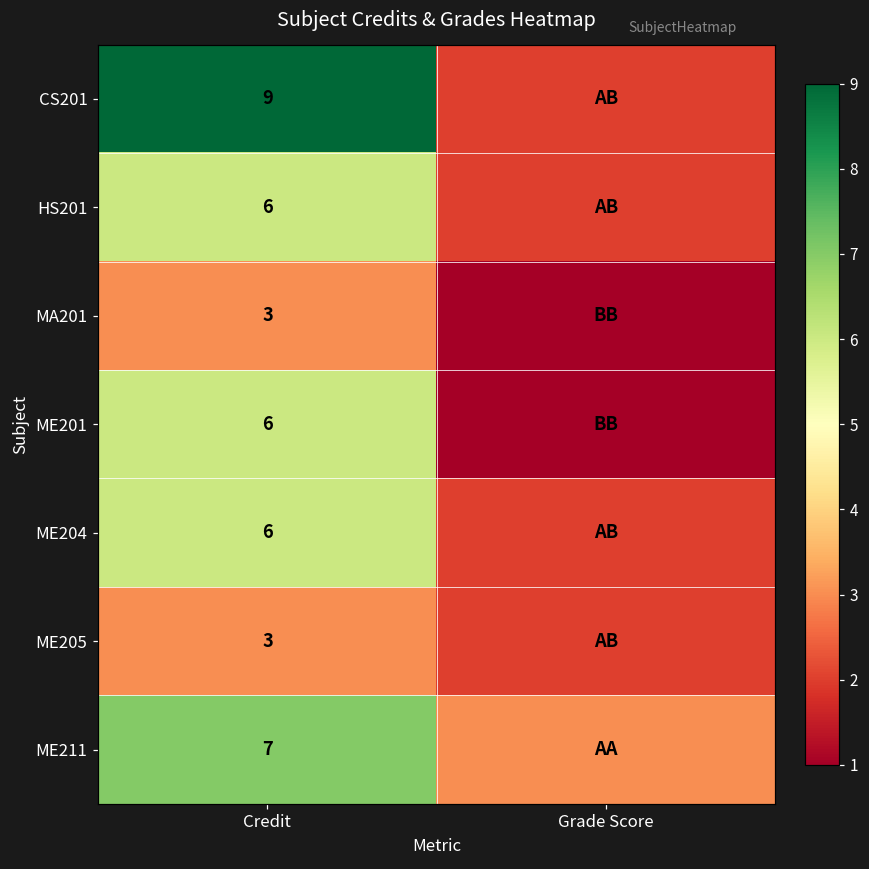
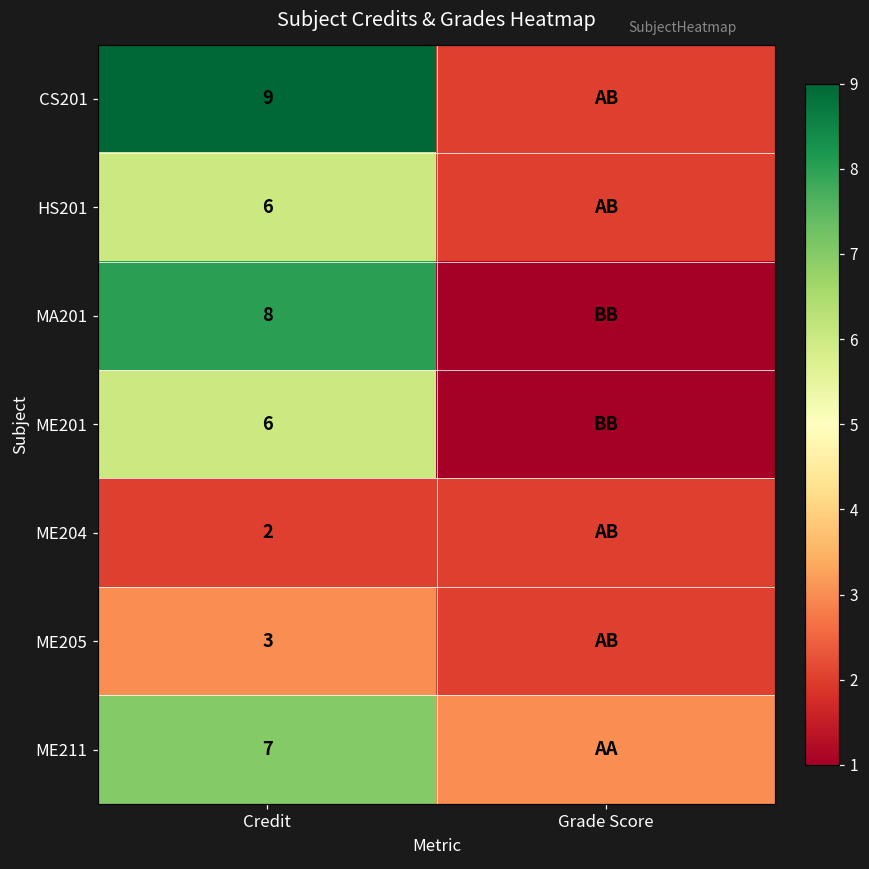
  {
    "CS201": {
      "Credit": 9
    },
    "HS201": {
      "Credit": 6
    },
    "MA201": {
-     "Credit": 3
+     "Credit": 8
    },
    "ME201": {
      "Credit": 6
    },
    "ME204": {
-     "Credit": 6
+     "Credit": 2
    },
    "ME205": {
      "Credit": 3
    },
    "ME211": {
      "Credit": 7
    }
  }
